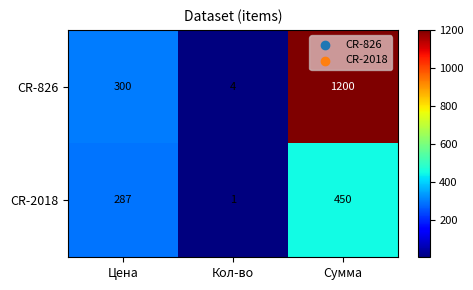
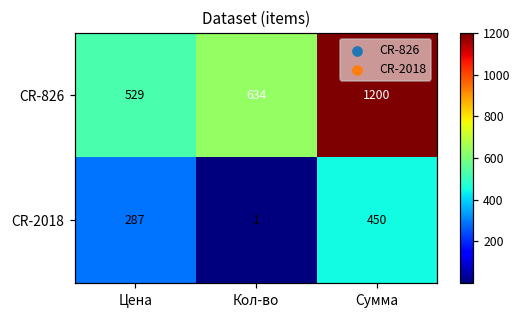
  {
    "CR-826": {
-     "Цена": 300,
-     "Кол-во": 4,
+     "Цена": 529,
+     "Кол-во": 634,
      "Сумма": 1200
    },
    "CR-2018": {
      "Цена": 287,
      "Кол-во": 1,
      "Сумма": 450
    }
  }
